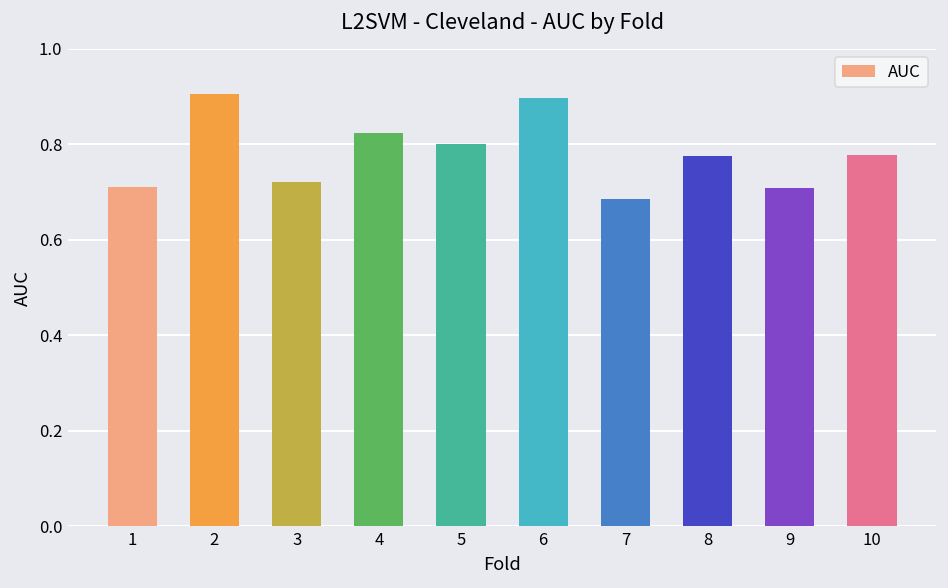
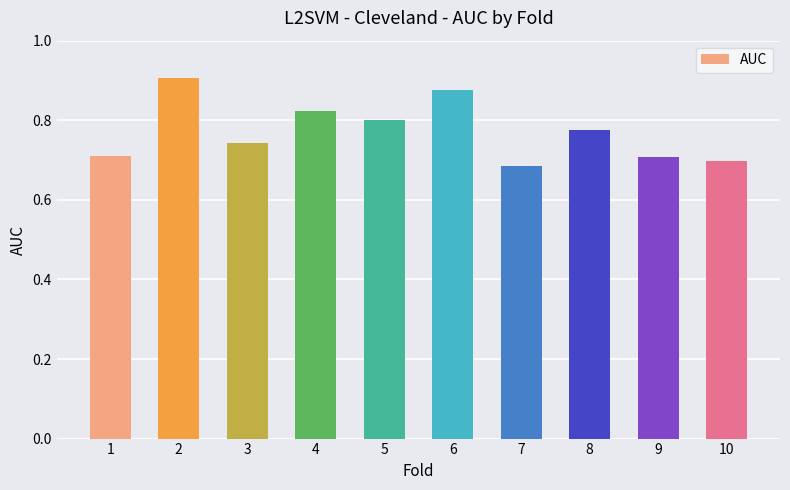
  {
    "1": 0.71,
    "2": 0.91,
-   "3": 0.72,
+   "3": 0.74,
    "4": 0.82,
    "5": 0.80,
-   "6": 0.90,
+   "6": 0.88,
    "7": 0.69,
    "8": 0.78,
    "9": 0.71,
-   "10": 0.78
+   "10": 0.70
  }
